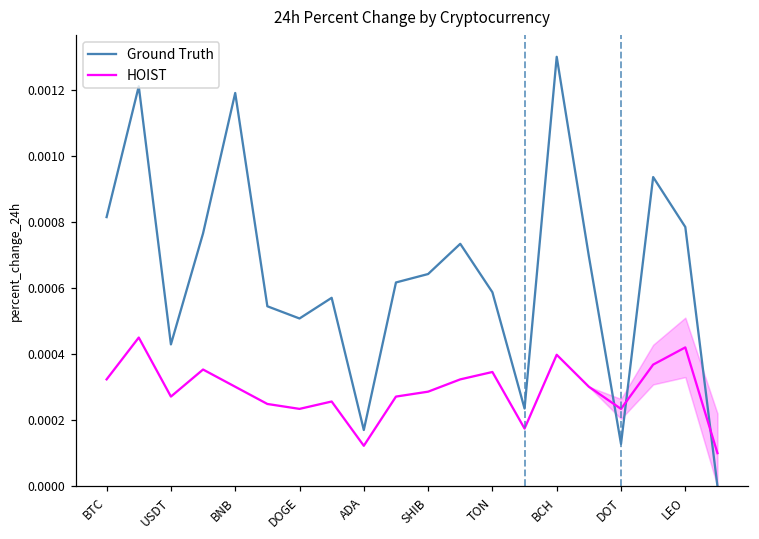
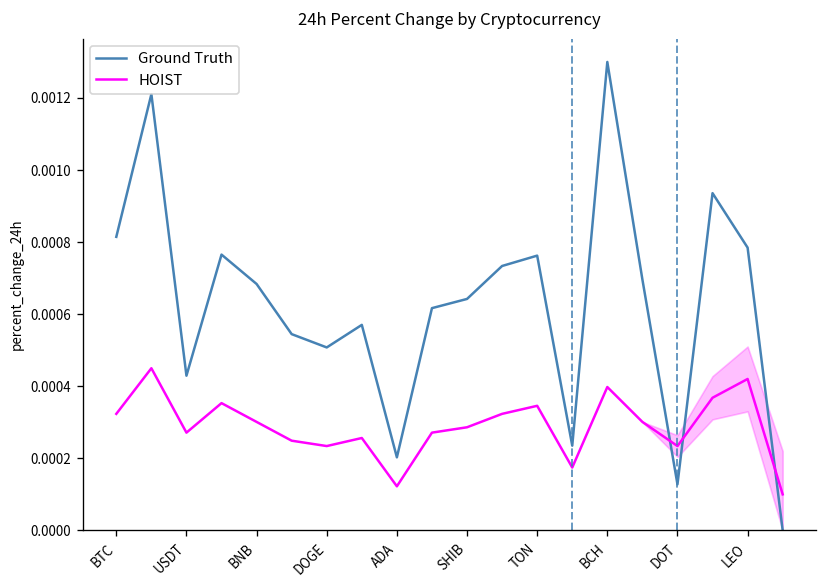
  {
    "Ground Truth": {
      "BTC": 0.00081,
      "USDT": 0.00043,
-     "BNB": 0.00119,
+     "BNB": 0.00068,
      "DOGE": 0.00051,
-     "ADA": 0.00017,
+     "ADA": 0.00020,
      "SHIB": 0.00064,
-     "TON": 0.00059,
+     "TON": 0.00076,
      "BCH": 0.00130,
      "DOT": 0.00013,
      "LEO": 0.00078
    }
  }
